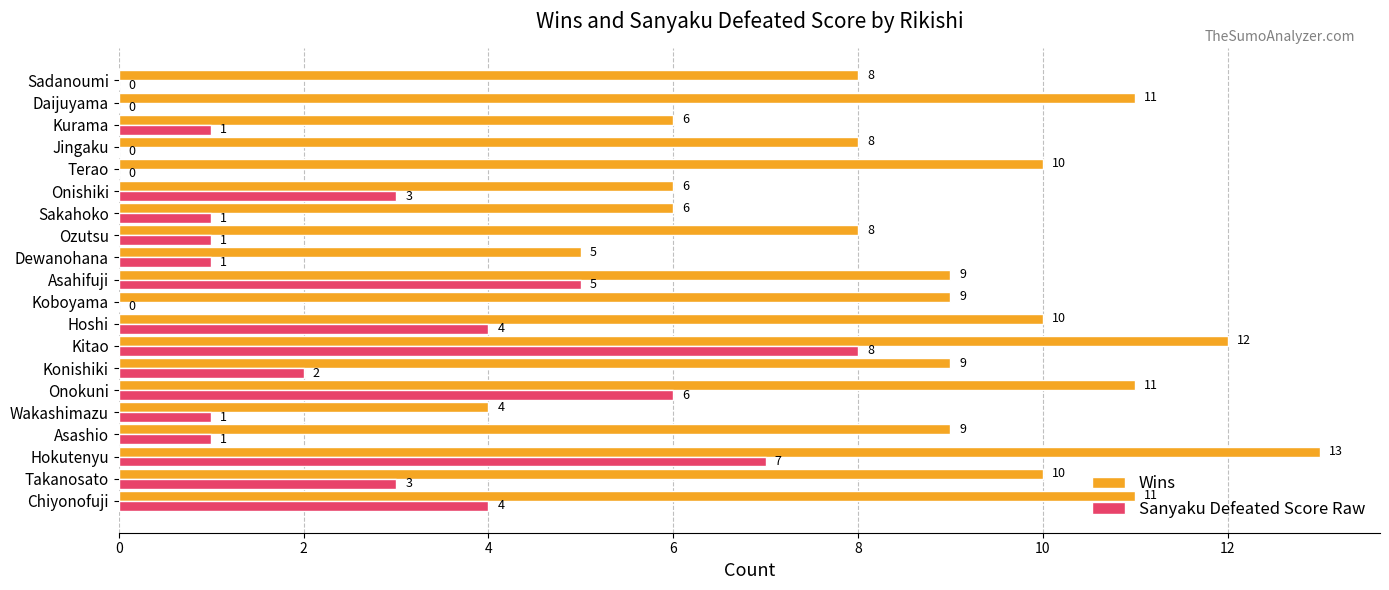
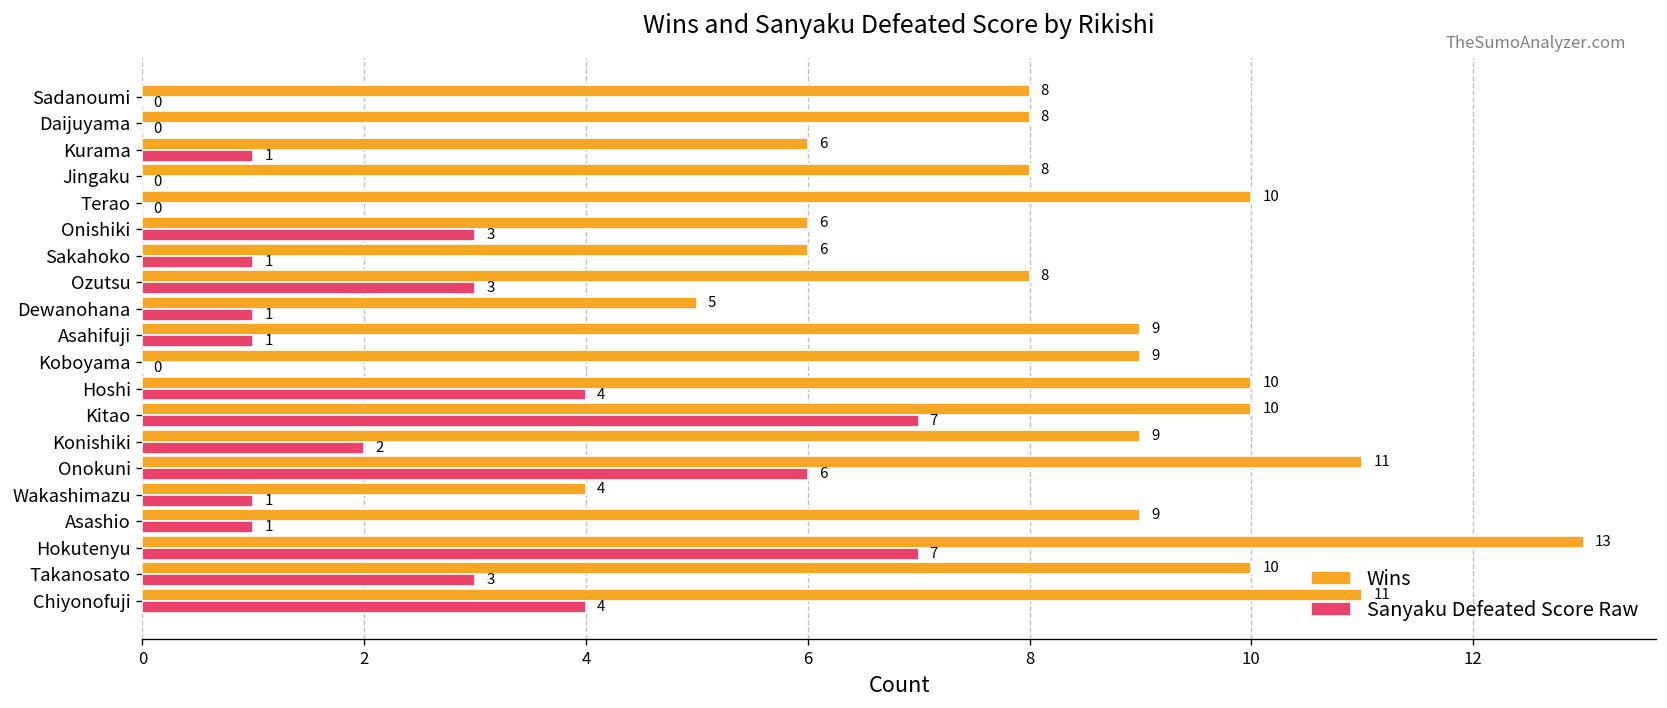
  {
    "Wins": {
      "Sadanoumi": 8,
-     "Daijuyama": 11,
+     "Daijuyama": 8,
      "Kurama": 6,
      "Jingaku": 8,
      "Terao": 10,
      "Onishiki": 6,
      "Sakahoko": 6,
      "Ozutsu": 8,
      "Dewanohana": 5,
      "Asahifuji": 9,
      "Koboyama": 9,
      "Hoshi": 10,
-     "Kitao": 12,
+     "Kitao": 10,
      "Konishiki": 9,
      "Onokuni": 11,
      "Wakashimazu": 4,
      "Asashio": 9,
      "Hokutenyu": 13,
      "Takanosato": 10,
      "Chiyonofuji": 11
    },
    "Sanyaku Defeated Score Raw": {
      "Sadanoumi": 0,
      "Daijuyama": 0,
      "Kurama": 1,
      "Jingaku": 0,
      "Terao": 0,
      "Onishiki": 3,
      "Sakahoko": 1,
-     "Ozutsu": 1,
+     "Ozutsu": 3,
      "Dewanohana": 1,
-     "Asahifuji": 5,
+     "Asahifuji": 1,
      "Koboyama": 0,
      "Hoshi": 4,
-     "Kitao": 8,
+     "Kitao": 7,
      "Konishiki": 2,
      "Onokuni": 6,
      "Wakashimazu": 1,
      "Asashio": 1,
      "Hokutenyu": 7,
      "Takanosato": 3,
      "Chiyonofuji": 4
    }
  }
